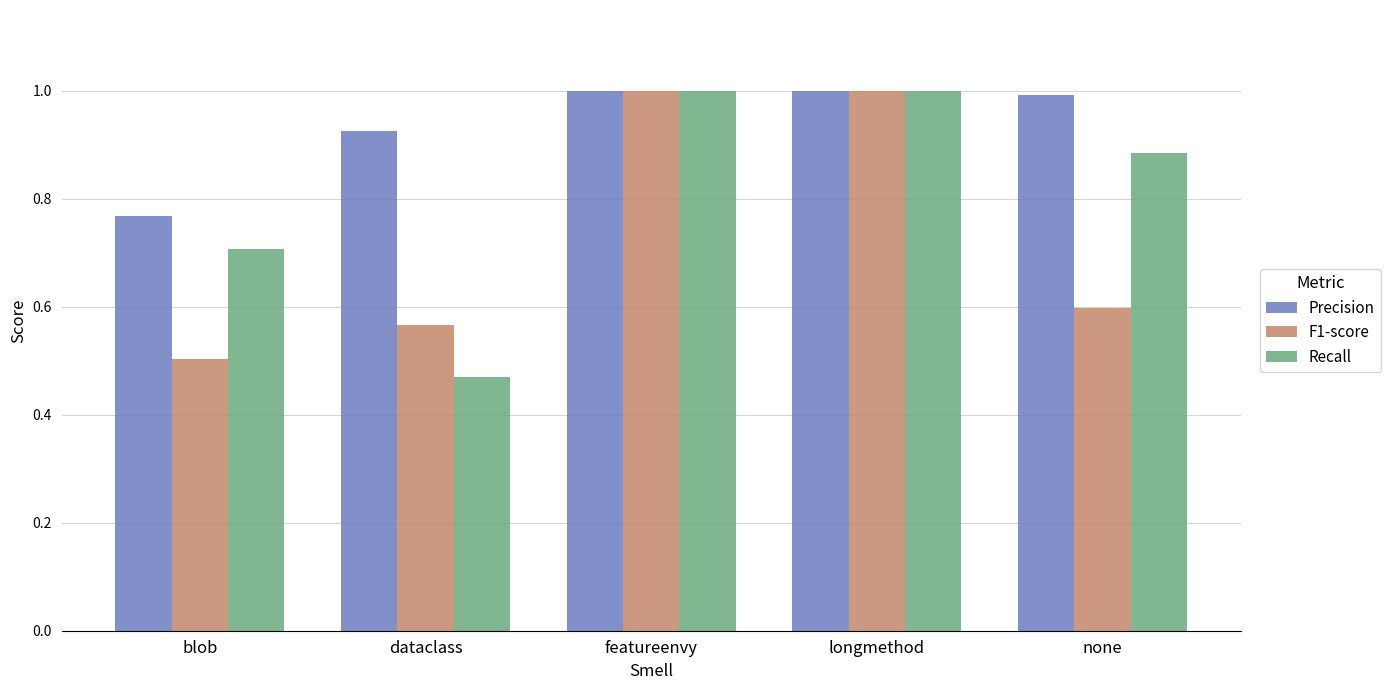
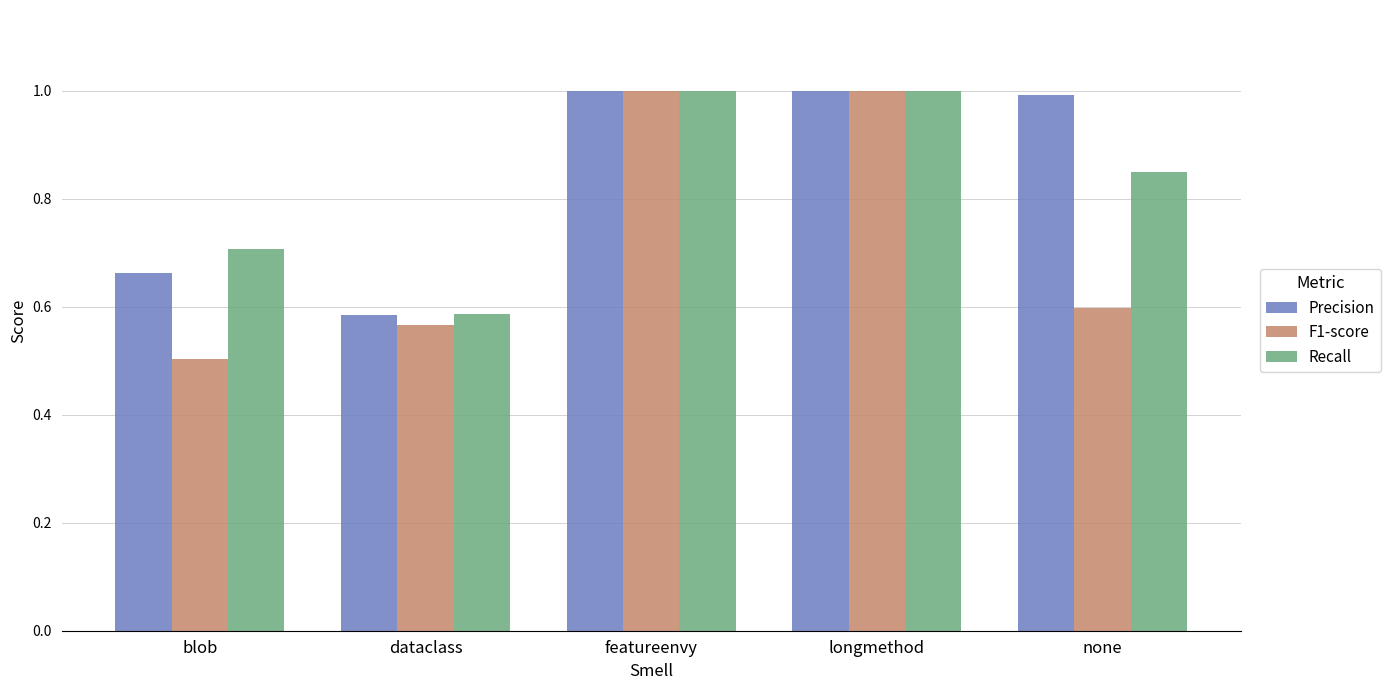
  {
    "Precision": {
-     "blob": 0.77,
-     "dataclass": 0.93,
+     "blob": 0.66,
+     "dataclass": 0.58,
      "featureenvy": 1.00,
      "longmethod": 1.00,
      "none": 0.99
    },
    "F1-score": {
      "blob": 0.50,
      "dataclass": 0.57,
      "featureenvy": 1.00,
      "longmethod": 1.00,
      "none": 0.60
    },
    "Recall": {
      "blob": 0.71,
-     "dataclass": 0.47,
+     "dataclass": 0.59,
      "featureenvy": 1.00,
      "longmethod": 1.00,
-     "none": 0.89
+     "none": 0.85
    }
  }
